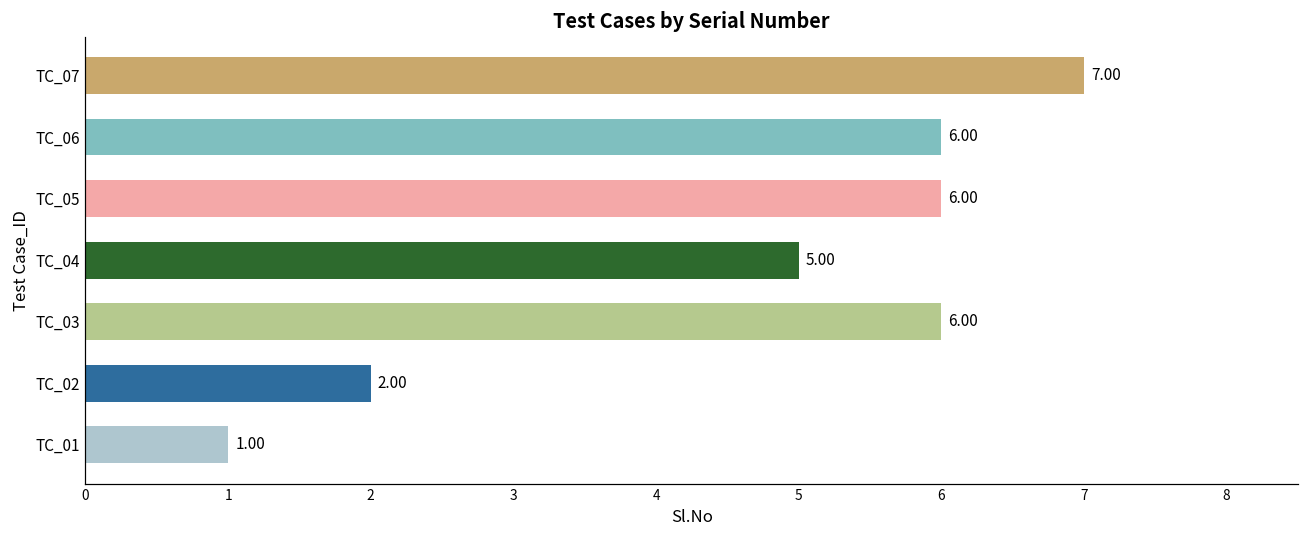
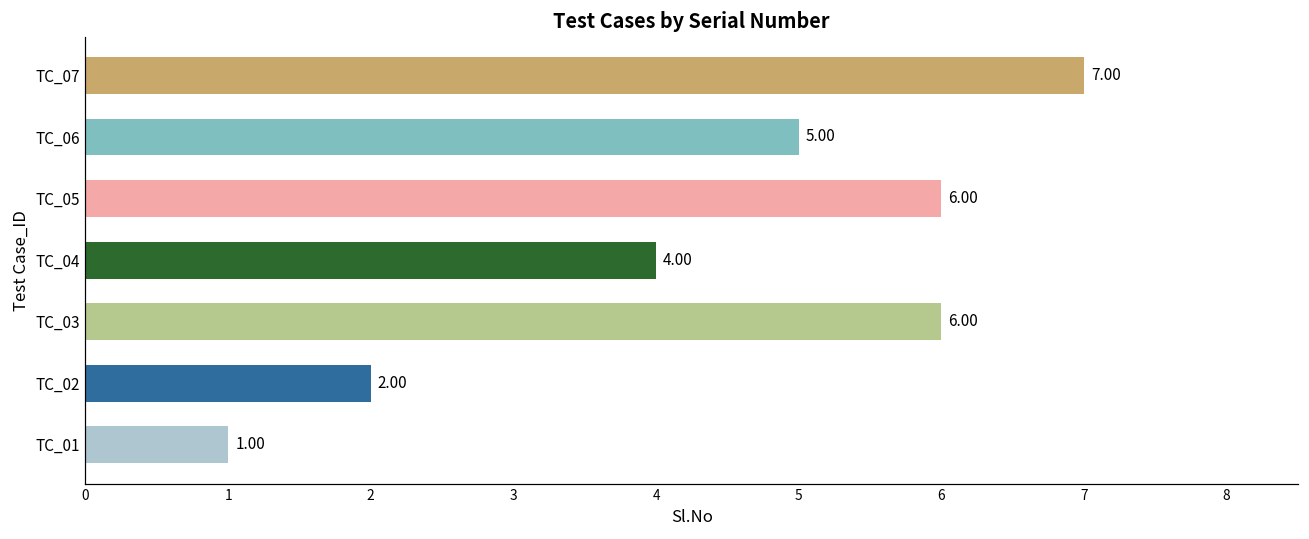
  {
    "TC_07": 7.00,
-   "TC_06": 6.00,
+   "TC_06": 5.00,
    "TC_05": 6.00,
-   "TC_04": 5.00,
+   "TC_04": 4.00,
    "TC_03": 6.00,
    "TC_02": 2.00,
    "TC_01": 1.00
  }
